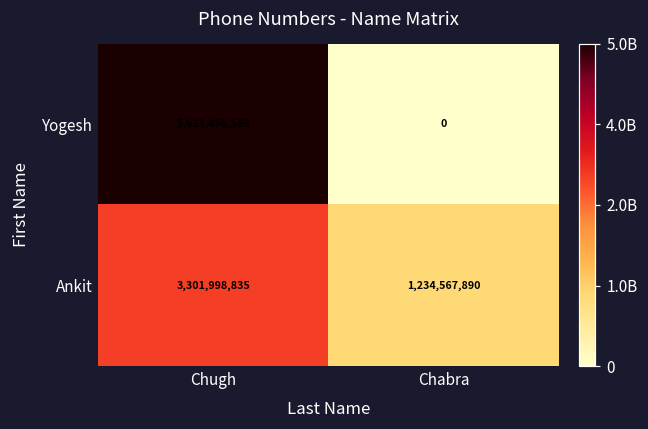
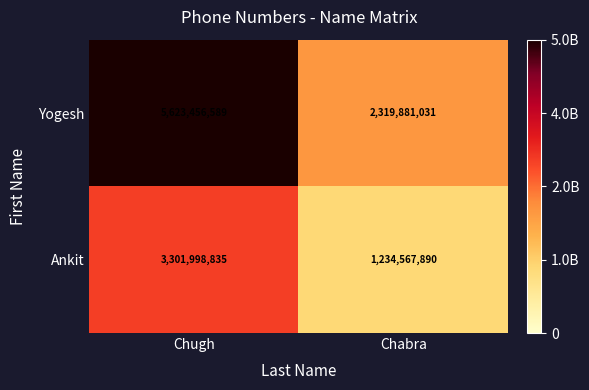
  {
    "Yogesh": {
-     "Chabra": "0"
+     "Chabra": "2,319,881,031"
    },
    "Ankit": {
      "Chugh": "3,301,998,835",
      "Chabra": "1,234,567,890"
    }
  }
